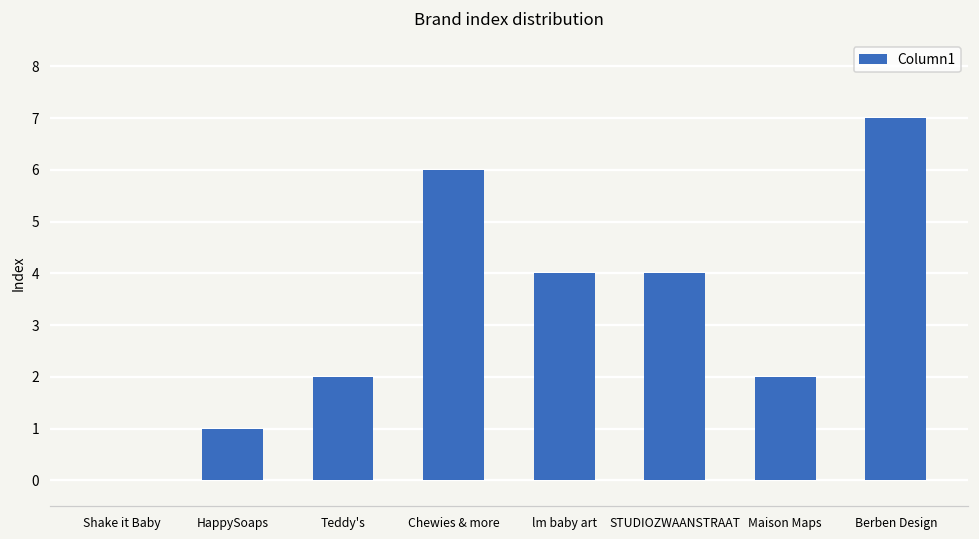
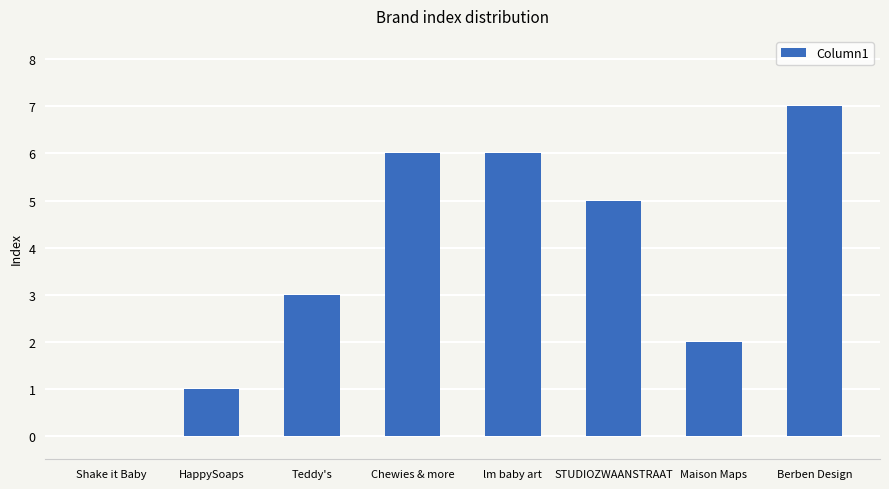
  {
    "Shake it Baby": 0,
    "HappySoaps": 1,
-   "Teddy's": 2,
+   "Teddy's": 3,
    "Chewies & more": 6,
-   "lm baby art": 4,
-   "STUDIOZWAANSTRAAT": 4,
+   "lm baby art": 6,
+   "STUDIOZWAANSTRAAT": 5,
    "Maison Maps": 2,
    "Berben Design": 7
  }
